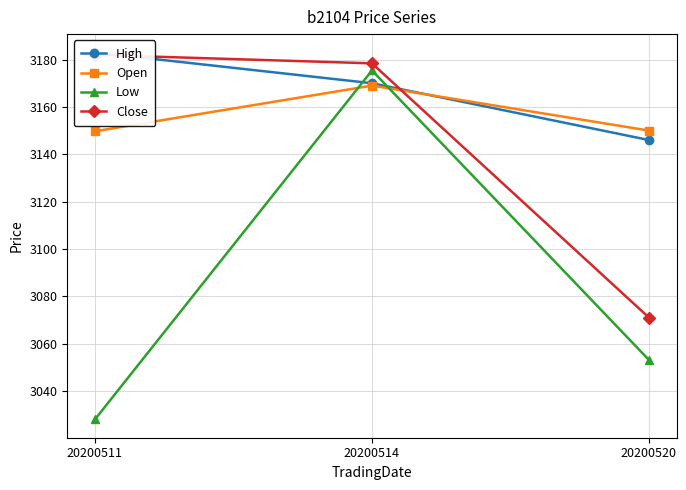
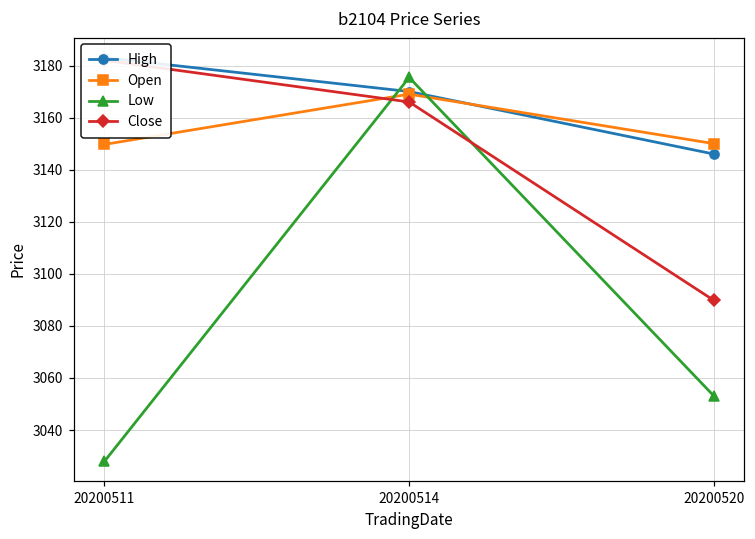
  {
    "High": {
      "20200520": 3146
    },
    "Open": {
      "20200511": 3150,
      "20200520": 3150
    },
    "Low": {
      "20200511": 3028,
      "20200514": 3175,
      "20200520": 3053
    },
    "Close": {
-     "20200514": 3178,
-     "20200520": 3071
+     "20200514": 3166,
+     "20200520": 3090
    }
  }
